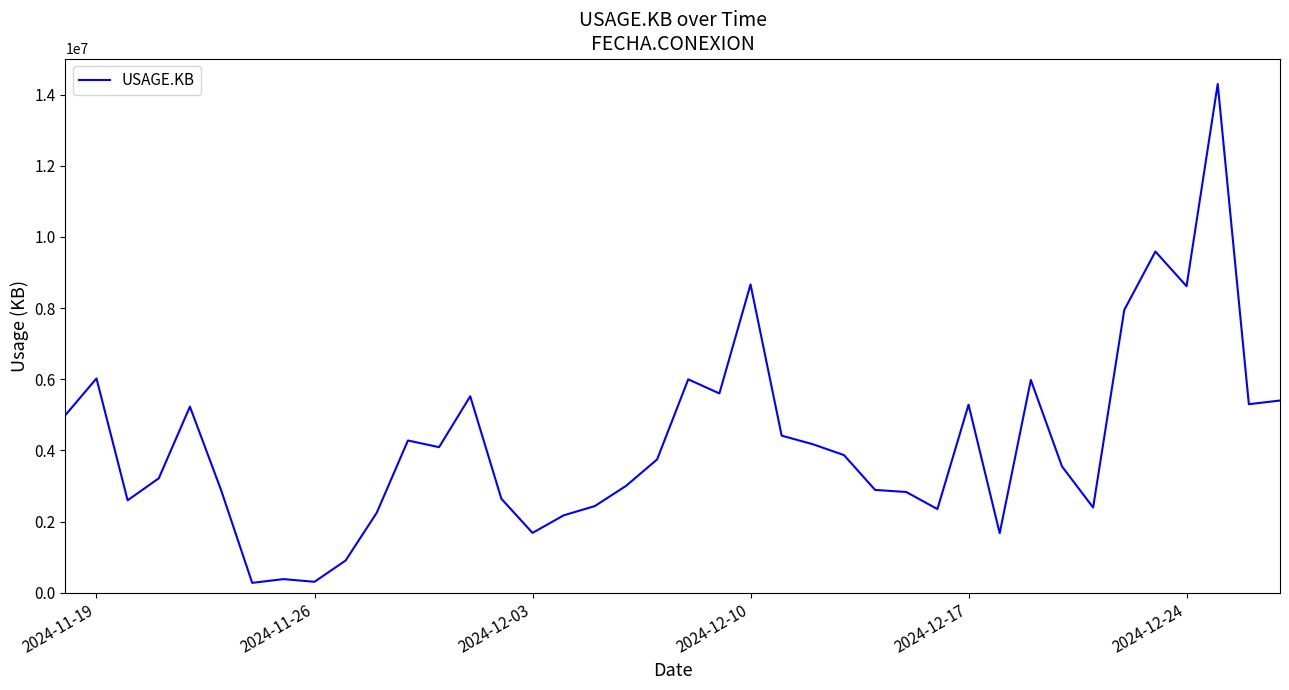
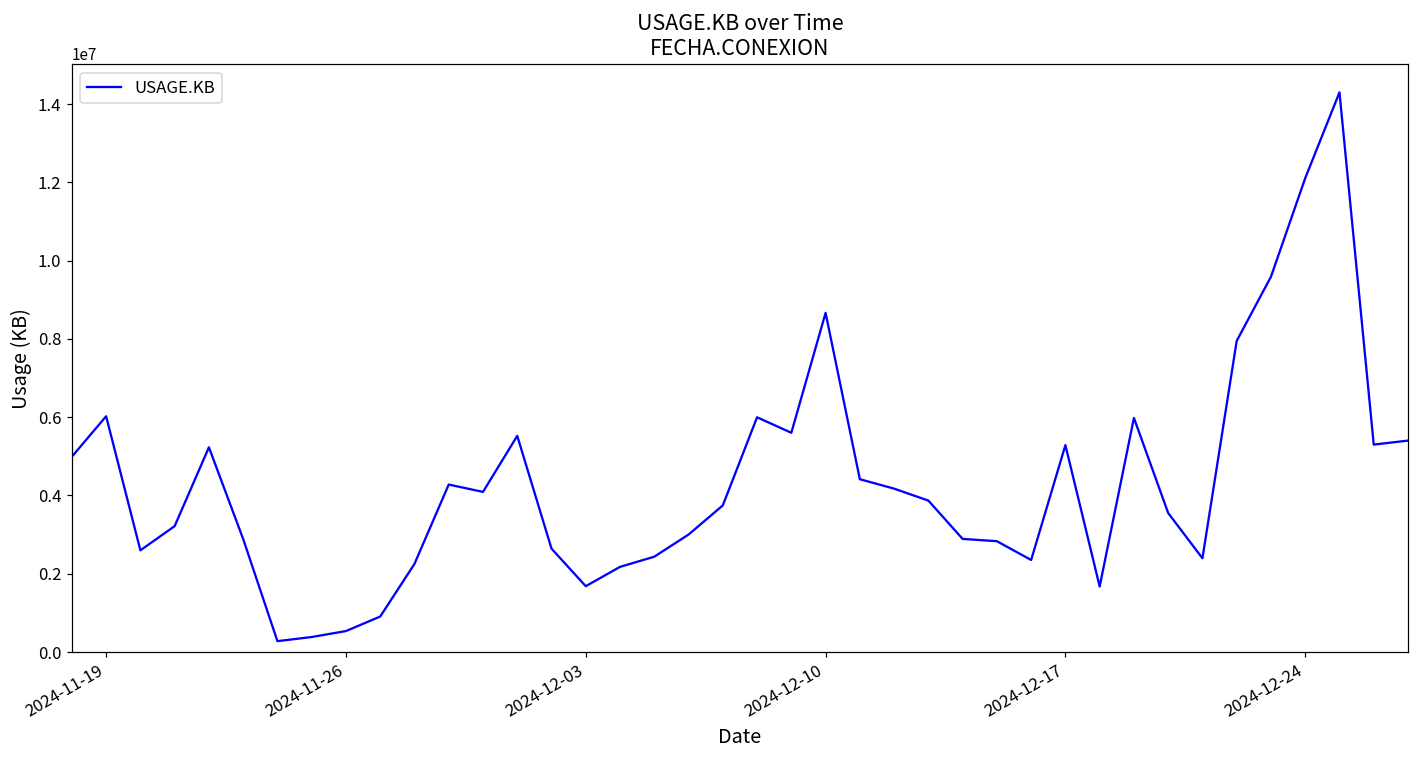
  {
    "2024-11-19": 6000000,
-   "2024-11-26": 300000,
+   "2024-11-26": 500000,
    "2024-12-03": 1700000,
    "2024-12-10": 8700000,
    "2024-12-17": 5300000,
-   "2024-12-24": 8600000
+   "2024-12-24": 12100000
  }
